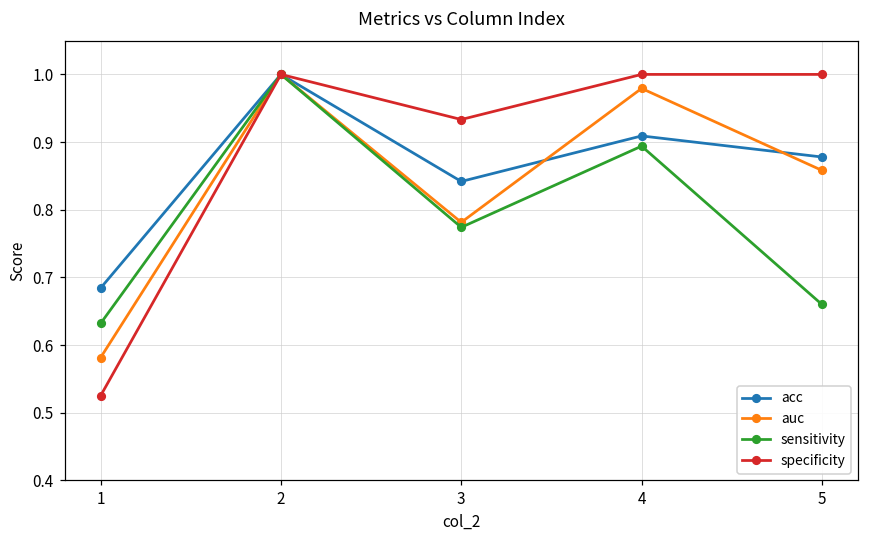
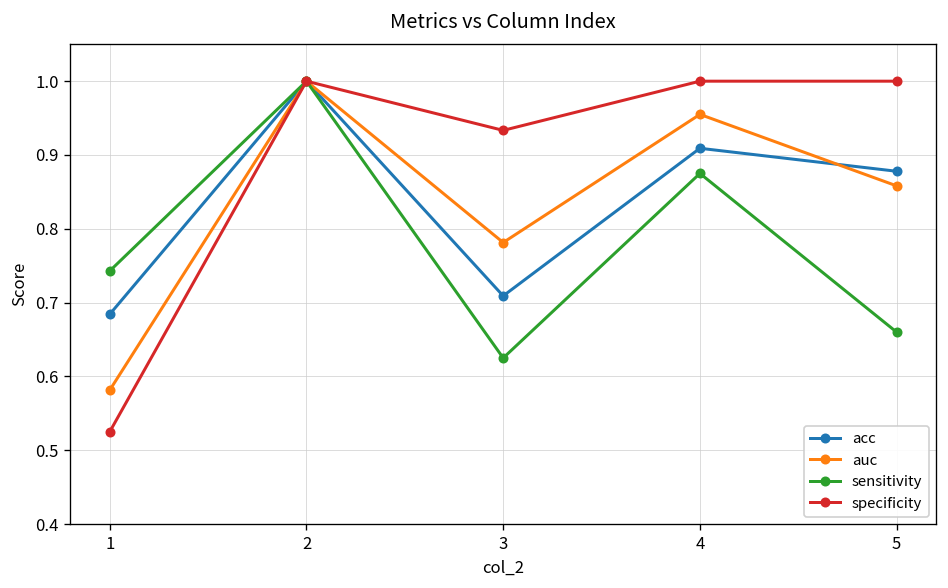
  {
    "acc": {
      "1": 0.68,
-     "3": 0.84,
+     "3": 0.71,
      "4": 0.91,
      "5": 0.88
    },
    "auc": {
      "1": 0.58,
      "3": 0.78,
-     "4": 0.98,
+     "4": 0.96,
      "5": 0.86
    },
    "sensitivity": {
-     "1": 0.63,
-     "3": 0.77,
-     "4": 0.89,
+     "1": 0.74,
+     "3": 0.63,
+     "4": 0.88,
      "5": 0.66
    },
    "specificity": {
      "1": 0.53,
      "3": 0.93,
      "4": 1.00,
      "5": 1.00
    }
  }
